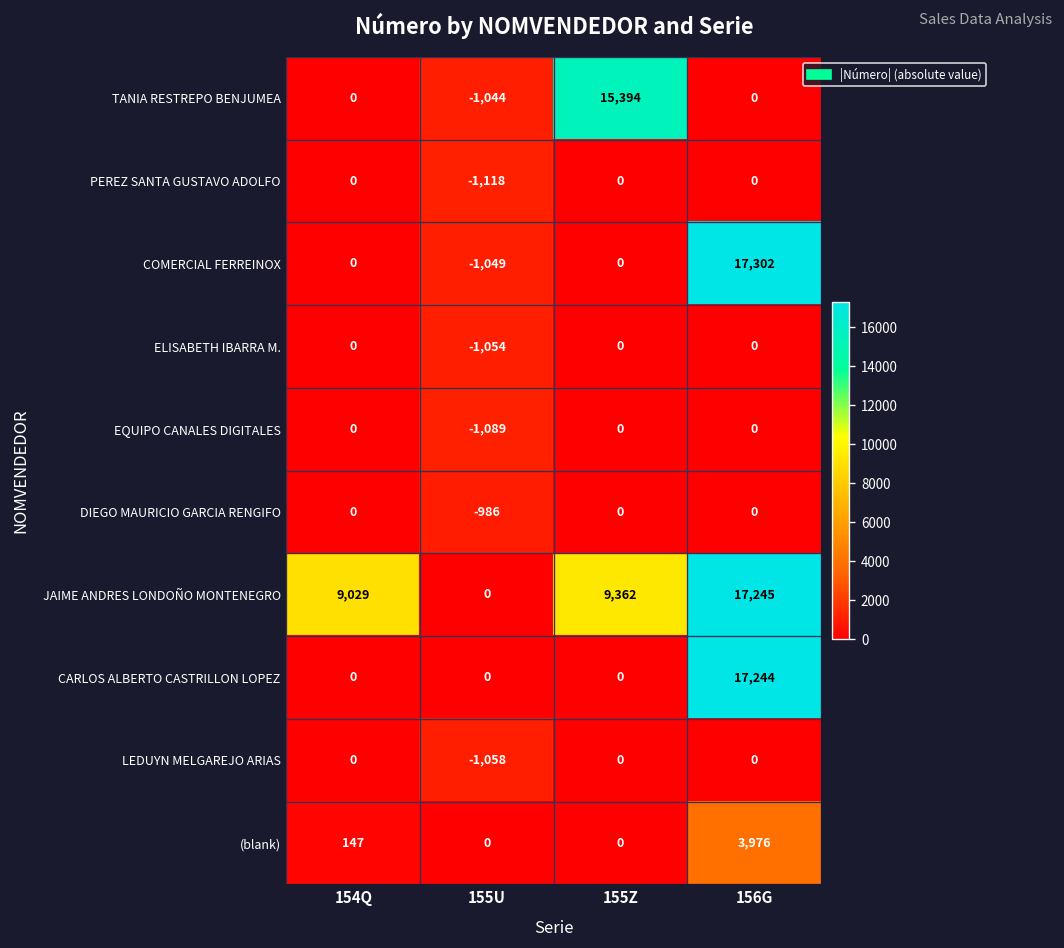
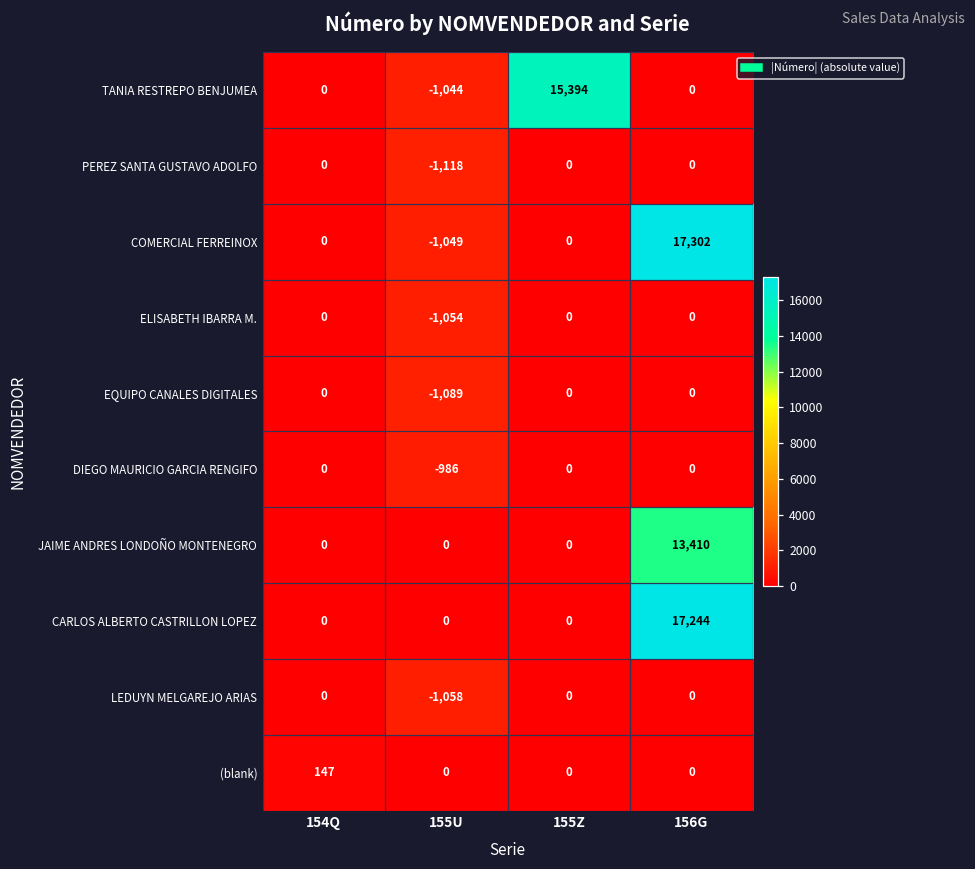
  {
    "TANIA RESTREPO BENJUMEA": {
      "154Q": "0",
      "155U": "-1,044",
      "155Z": "15,394",
      "156G": "0"
    },
    "PEREZ SANTA GUSTAVO ADOLFO": {
      "154Q": "0",
      "155U": "-1,118",
      "155Z": "0",
      "156G": "0"
    },
    "COMERCIAL FERREINOX": {
      "154Q": "0",
      "155U": "-1,049",
      "155Z": "0",
      "156G": "17,302"
    },
    "ELISABETH IBARRA M.": {
      "154Q": "0",
      "155U": "-1,054",
      "155Z": "0",
      "156G": "0"
    },
    "EQUIPO CANALES DIGITALES": {
      "154Q": "0",
      "155U": "-1,089",
      "155Z": "0",
      "156G": "0"
    },
    "DIEGO MAURICIO GARCIA RENGIFO": {
      "154Q": "0",
      "155U": "-986",
      "155Z": "0",
      "156G": "0"
    },
    "JAIME ANDRES LONDOÑO MONTENEGRO": {
-     "154Q": "9,029",
+     "154Q": "0",
      "155U": "0",
-     "155Z": "9,362",
-     "156G": "17,245"
+     "155Z": "0",
+     "156G": "13,410"
    },
    "CARLOS ALBERTO CASTRILLON LOPEZ": {
      "154Q": "0",
      "155U": "0",
      "155Z": "0",
      "156G": "17,244"
    },
    "LEDUYN MELGAREJO ARIAS": {
      "154Q": "0",
      "155U": "-1,058",
      "155Z": "0",
      "156G": "0"
    },
    "(blank)": {
      "154Q": "147",
      "155U": "0",
      "155Z": "0",
-     "156G": "3,976"
+     "156G": "0"
    }
  }
